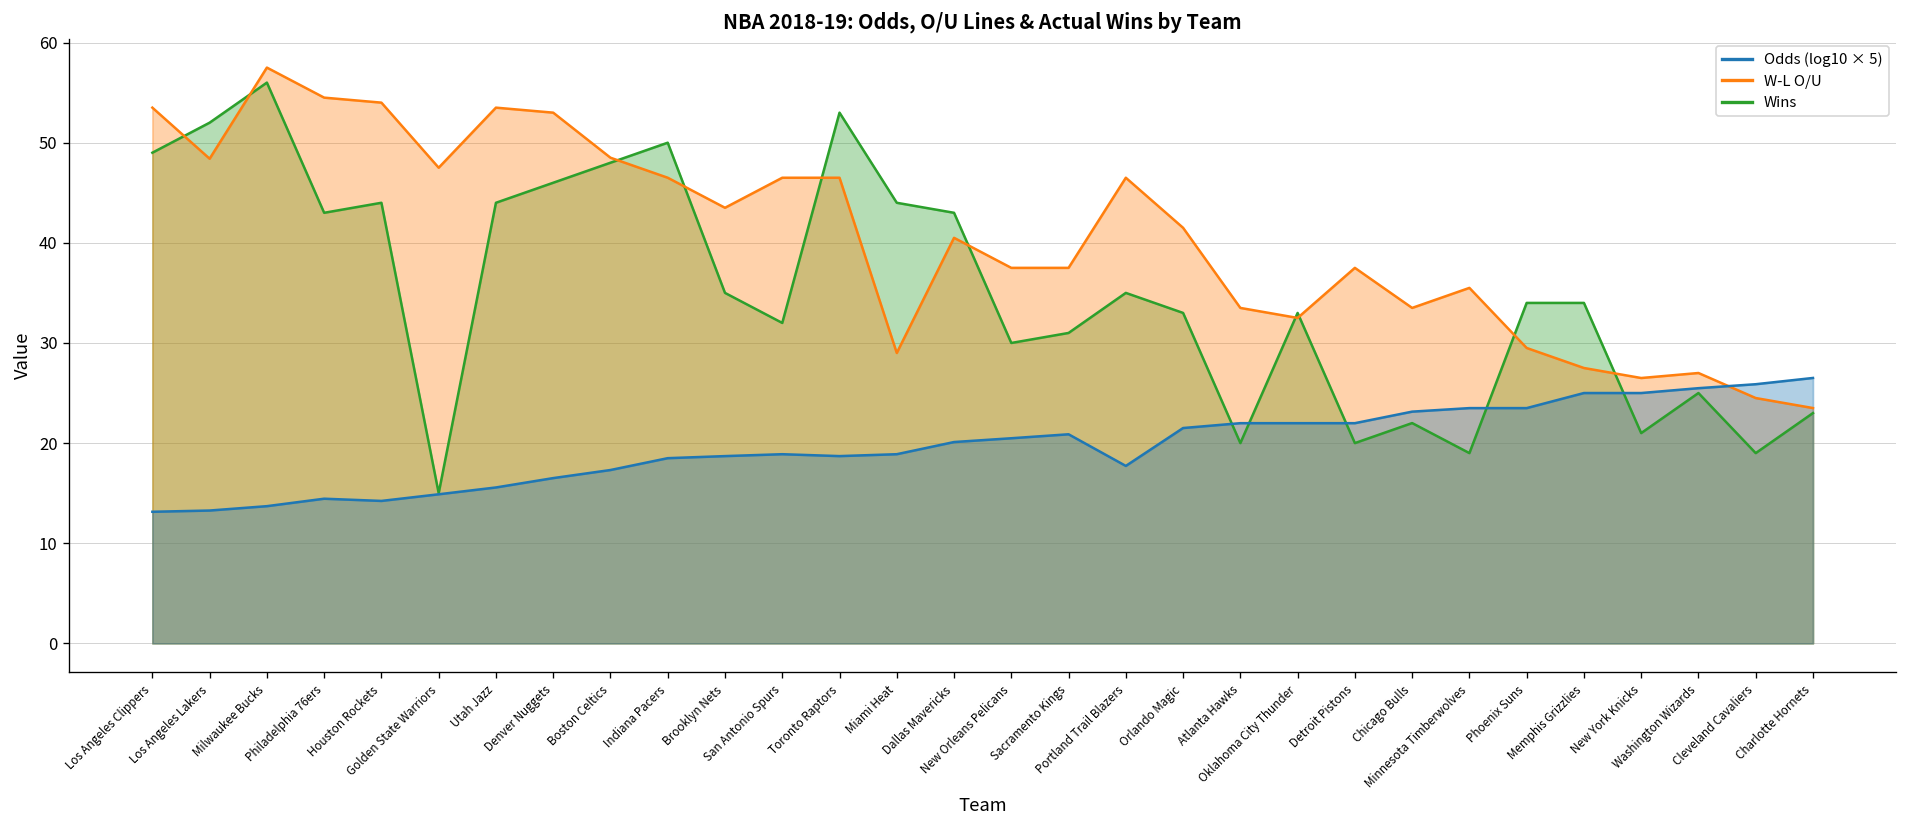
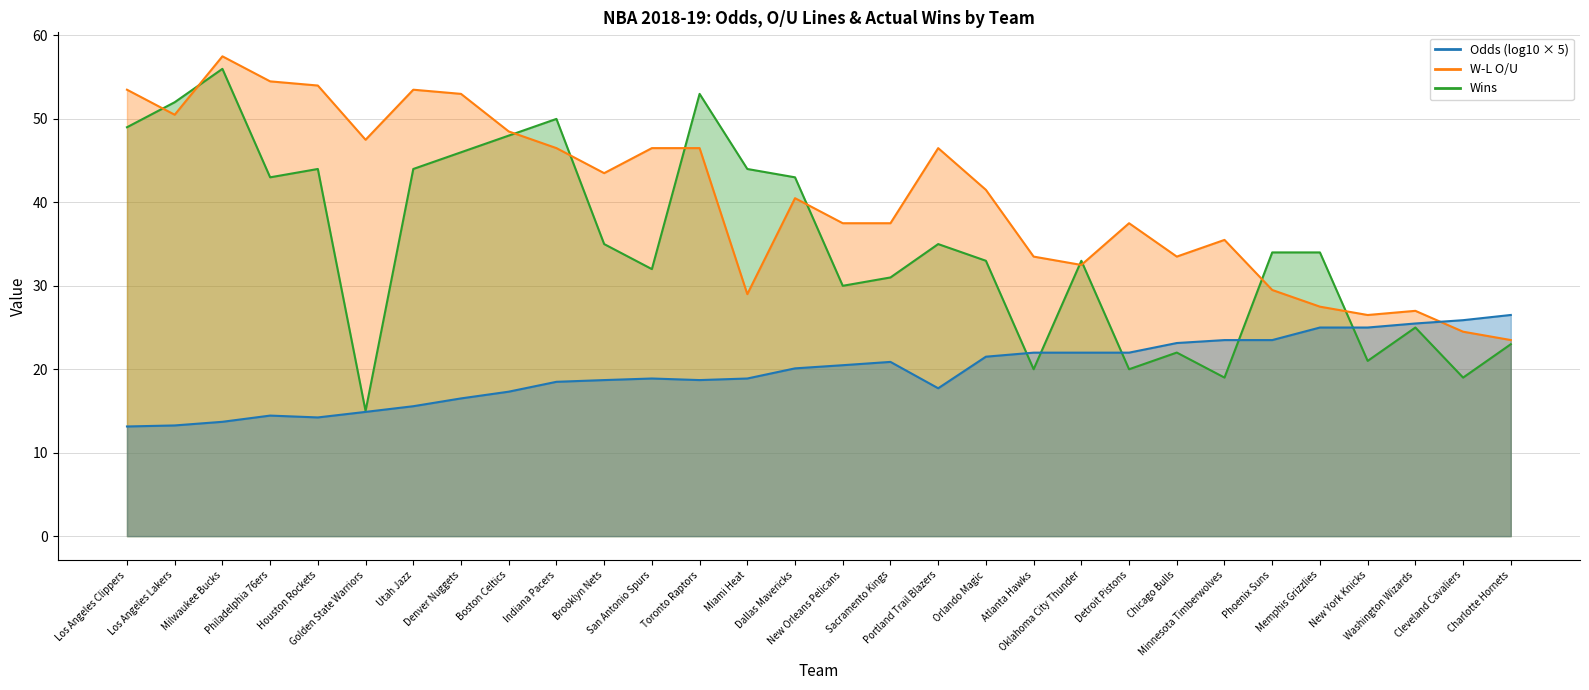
  {
    "Wins": {
      "Los Angeles Clippers": 49,
      "Los Angeles Lakers": 52,
      "Milwaukee Bucks": 56,
      "Philadelphia 76ers": 43,
      "Houston Rockets": 44,
      "Utah Jazz": 44,
      "Denver Nuggets": 46,
      "Boston Celtics": 48,
      "Indiana Pacers": 50,
      "Brooklyn Nets": 35,
      "San Antonio Spurs": 32,
      "Toronto Raptors": 53,
      "Miami Heat": 44,
      "Dallas Mavericks": 43,
      "New Orleans Pelicans": 30,
      "Sacramento Kings": 31,
      "Portland Trail Blazers": 35,
      "Orlando Magic": 33,
      "Atlanta Hawks": 20,
      "Oklahoma City Thunder": 33,
      "Detroit Pistons": 20,
      "Chicago Bulls": 22,
      "Minnesota Timberwolves": 19,
      "Phoenix Suns": 34,
      "Memphis Grizzlies": 34,
      "New York Knicks": 21,
      "Washington Wizards": 25,
      "Cleveland Cavaliers": 19,
      "Charlotte Hornets": 23
    },
    "W-L O/U": {
      "Los Angeles Clippers": 54,
-     "Los Angeles Lakers": 48,
+     "Los Angeles Lakers": 51,
      "Milwaukee Bucks": 58,
      "Philadelphia 76ers": 55,
      "Houston Rockets": 54,
      "Golden State Warriors": 48,
      "Utah Jazz": 54,
      "Denver Nuggets": 53,
      "Boston Celtics": 49,
      "Indiana Pacers": 47,
      "Brooklyn Nets": 44,
      "San Antonio Spurs": 47,
      "Toronto Raptors": 47,
      "Miami Heat": 29,
      "Dallas Mavericks": 41,
      "New Orleans Pelicans": 38,
      "Sacramento Kings": 38,
      "Portland Trail Blazers": 47,
      "Orlando Magic": 42,
      "Atlanta Hawks": 34,
      "Oklahoma City Thunder": 33,
      "Detroit Pistons": 38,
      "Chicago Bulls": 34,
      "Minnesota Timberwolves": 36,
      "Phoenix Suns": 30,
      "Memphis Grizzlies": 28,
      "New York Knicks": 27,
      "Washington Wizards": 27,
      "Cleveland Cavaliers": 25,
      "Charlotte Hornets": 24
    },
    "Odds (log10 × 5)": {
      "Los Angeles Clippers": 13,
      "Los Angeles Lakers": 13,
      "Milwaukee Bucks": 14,
      "Philadelphia 76ers": 14,
      "Houston Rockets": 14,
      "Utah Jazz": 16,
      "Denver Nuggets": 17,
      "Boston Celtics": 17,
      "Indiana Pacers": 18,
      "Brooklyn Nets": 19,
      "San Antonio Spurs": 19,
      "Toronto Raptors": 19,
      "Miami Heat": 19,
      "Dallas Mavericks": 20,
      "New Orleans Pelicans": 20,
      "Sacramento Kings": 21,
      "Portland Trail Blazers": 18,
      "Orlando Magic": 22,
      "Atlanta Hawks": 22,
      "Oklahoma City Thunder": 22,
      "Detroit Pistons": 22,
      "Chicago Bulls": 23,
      "Minnesota Timberwolves": 23,
      "Phoenix Suns": 23,
      "Memphis Grizzlies": 25,
      "New York Knicks": 25,
      "Washington Wizards": 25,
      "Cleveland Cavaliers": 26,
      "Charlotte Hornets": 27
    }
  }
